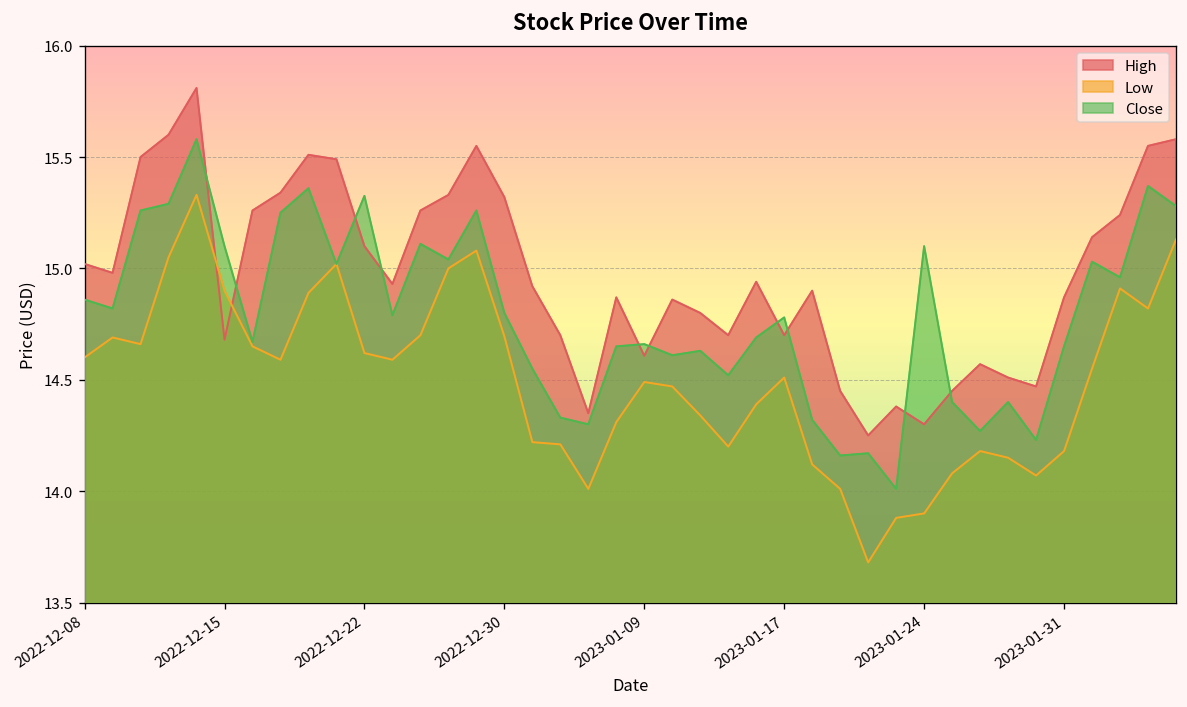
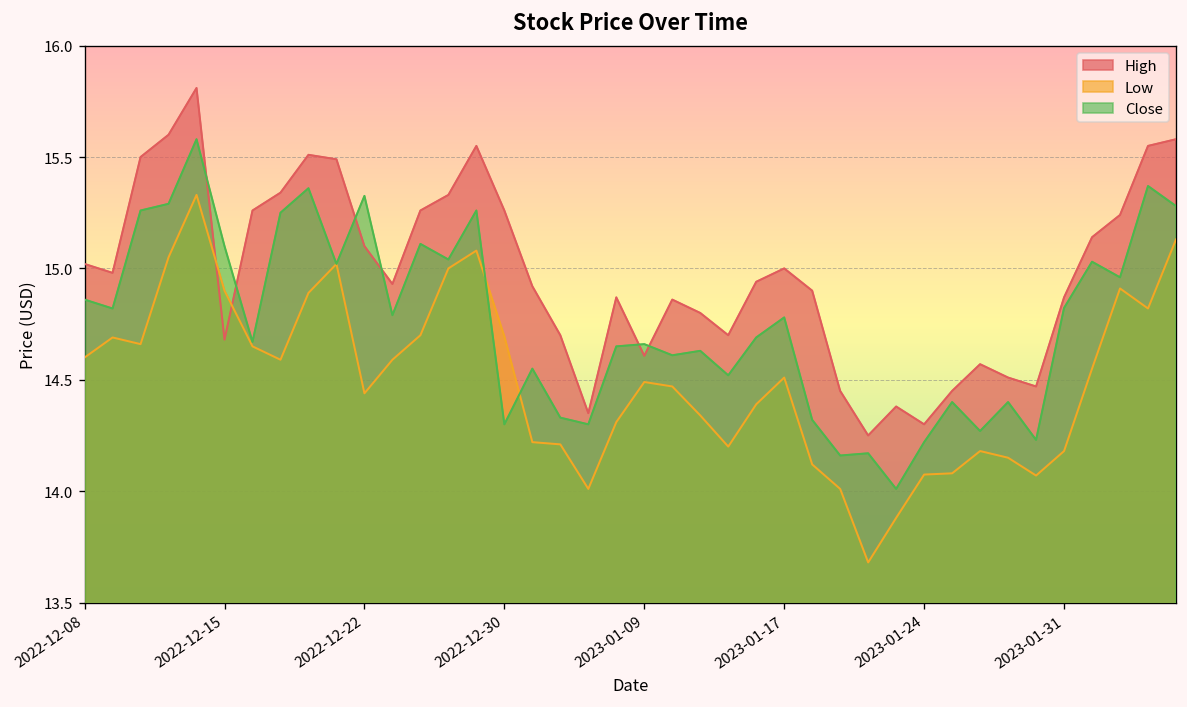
  {
    "High": {
      "2022-12-08": 15.02,
      "2022-12-15": 14.68,
      "2022-12-22": 15.10,
-     "2022-12-30": 15.32,
+     "2022-12-30": 15.26,
      "2023-01-09": 14.61,
-     "2023-01-17": 14.7,
+     "2023-01-17": 15.0,
      "2023-01-24": 14.30,
      "2023-01-31": 14.87
    },
    "Low": {
      "2022-12-08": 14.60,
      "2022-12-15": 14.90,
-     "2022-12-22": 14.62,
+     "2022-12-22": 14.44,
      "2022-12-30": 14.69,
      "2023-01-09": 14.49,
      "2023-01-17": 14.51,
-     "2023-01-24": 13.90,
+     "2023-01-24": 14.07,
      "2023-01-31": 14.18
    },
    "Close": {
      "2022-12-08": 14.86,
      "2022-12-15": 15.10,
      "2022-12-22": 15.33,
-     "2022-12-30": 14.8,
+     "2022-12-30": 14.3,
      "2023-01-09": 14.66,
      "2023-01-17": 14.78,
-     "2023-01-24": 15.10,
-     "2023-01-31": 14.65
+     "2023-01-24": 14.22,
+     "2023-01-31": 14.82
    }
  }
